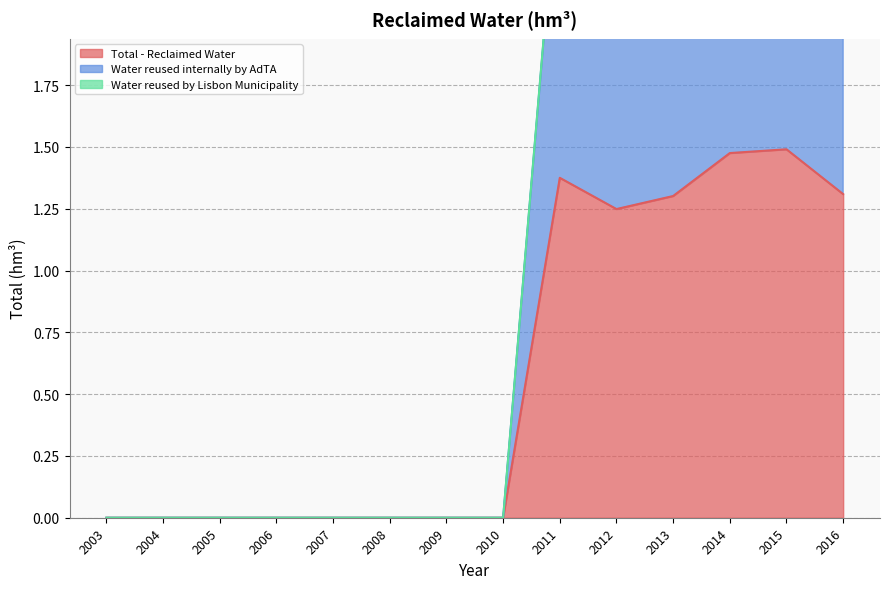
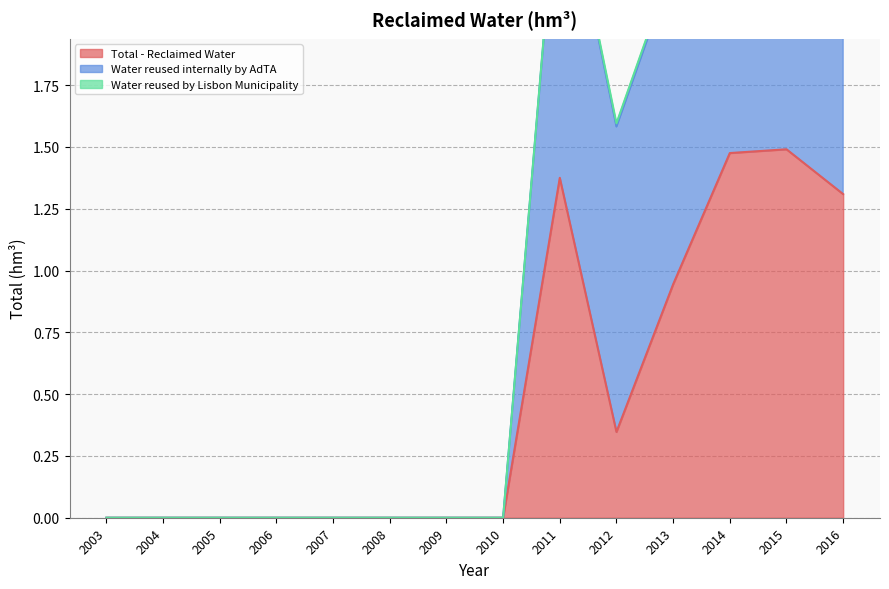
  {
    "Total - Reclaimed Water": {
      "2011": 1.38,
-     "2012": 1.25,
-     "2013": 1.30,
+     "2012": 0.35,
+     "2013": 0.94,
      "2014": 1.48,
      "2015": 1.49,
      "2016": 1.31
    }
  }
